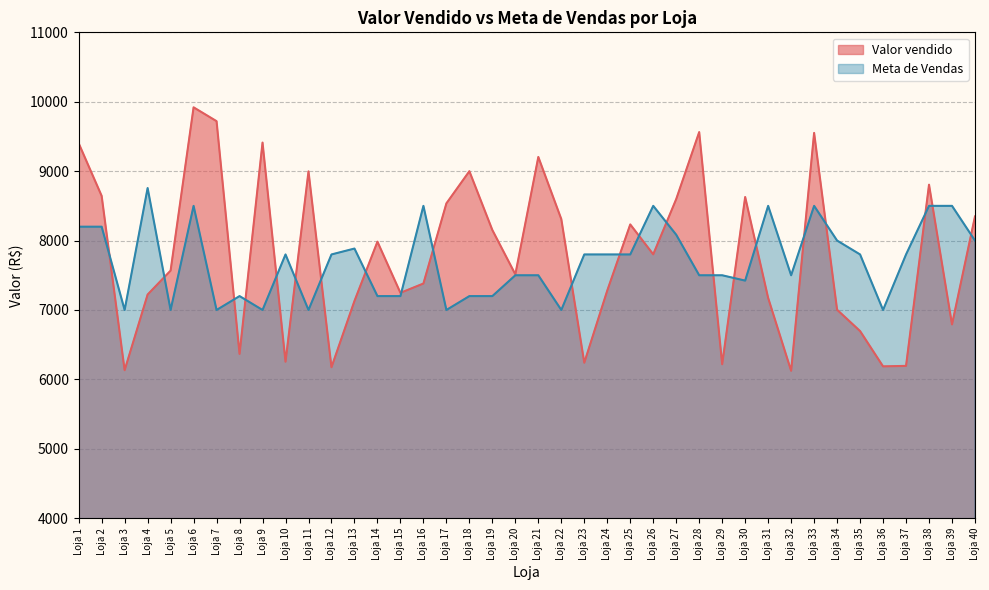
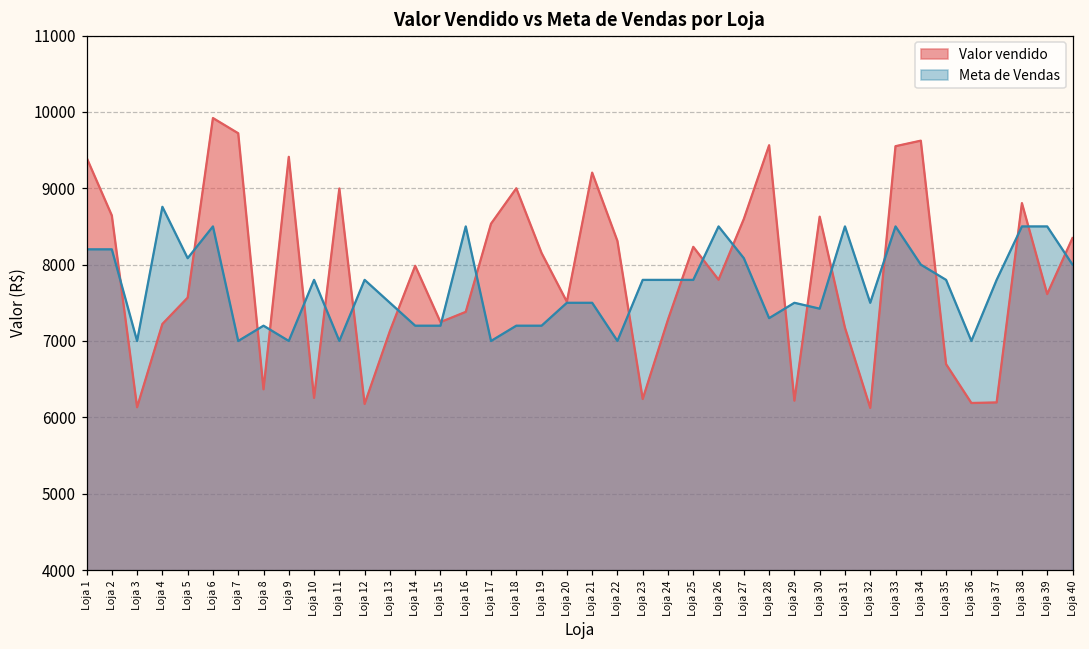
  {
    "Valor vendido": {
      "Loja 1": 9400,
      "Loja 2": 8600,
      "Loja 3": 6100,
      "Loja 4": 7200,
      "Loja 5": 7600,
      "Loja 6": 9900,
      "Loja 7": 9700,
      "Loja 8": 6400,
      "Loja 9": 9400,
      "Loja 10": 6300,
      "Loja 11": 9000,
      "Loja 12": 6200,
      "Loja 13": 7100,
      "Loja 14": 8000,
      "Loja 15": 7200,
      "Loja 16": 7400,
      "Loja 17": 8500,
      "Loja 18": 9000,
      "Loja 19": 8200,
      "Loja 21": 9200,
      "Loja 22": 8300,
      "Loja 23": 6200,
      "Loja 24": 7300,
      "Loja 25": 8200,
      "Loja 26": 7800,
      "Loja 27": 8600,
      "Loja 28": 9600,
      "Loja 29": 6200,
      "Loja 30": 8600,
      "Loja 31": 7200,
      "Loja 32": 6100,
      "Loja 33": 9600,
-     "Loja 34": 7000,
+     "Loja 34": 9600,
      "Loja 35": 6700,
      "Loja 36": 6200,
      "Loja 37": 6200,
      "Loja 38": 8800,
-     "Loja 39": 6800,
+     "Loja 39": 7600,
      "Loja 40": 8300
    },
    "Meta de Vendas": {
      "Loja 1": 8200,
      "Loja 2": 8200,
      "Loja 3": 7000,
      "Loja 4": 8800,
-     "Loja 5": 7000,
+     "Loja 5": 8100,
      "Loja 6": 8500,
      "Loja 7": 7000,
      "Loja 8": 7200,
      "Loja 9": 7000,
      "Loja 10": 7800,
      "Loja 11": 7000,
      "Loja 12": 7800,
-     "Loja 13": 7900,
+     "Loja 13": 7500,
      "Loja 14": 7200,
      "Loja 15": 7200,
      "Loja 16": 8500,
      "Loja 17": 7000,
      "Loja 18": 7200,
      "Loja 19": 7200,
      "Loja 21": 7500,
      "Loja 22": 7000,
      "Loja 23": 7800,
      "Loja 24": 7800,
      "Loja 25": 7800,
      "Loja 26": 8500,
      "Loja 27": 8100,
-     "Loja 28": 7500,
+     "Loja 28": 7300,
      "Loja 29": 7500,
      "Loja 30": 7400,
      "Loja 31": 8500,
      "Loja 32": 7500,
      "Loja 33": 8500,
      "Loja 34": 8000,
      "Loja 35": 7800,
      "Loja 36": 7000,
      "Loja 37": 7800,
      "Loja 38": 8500,
      "Loja 39": 8500,
      "Loja 40": 8000
    }
  }
